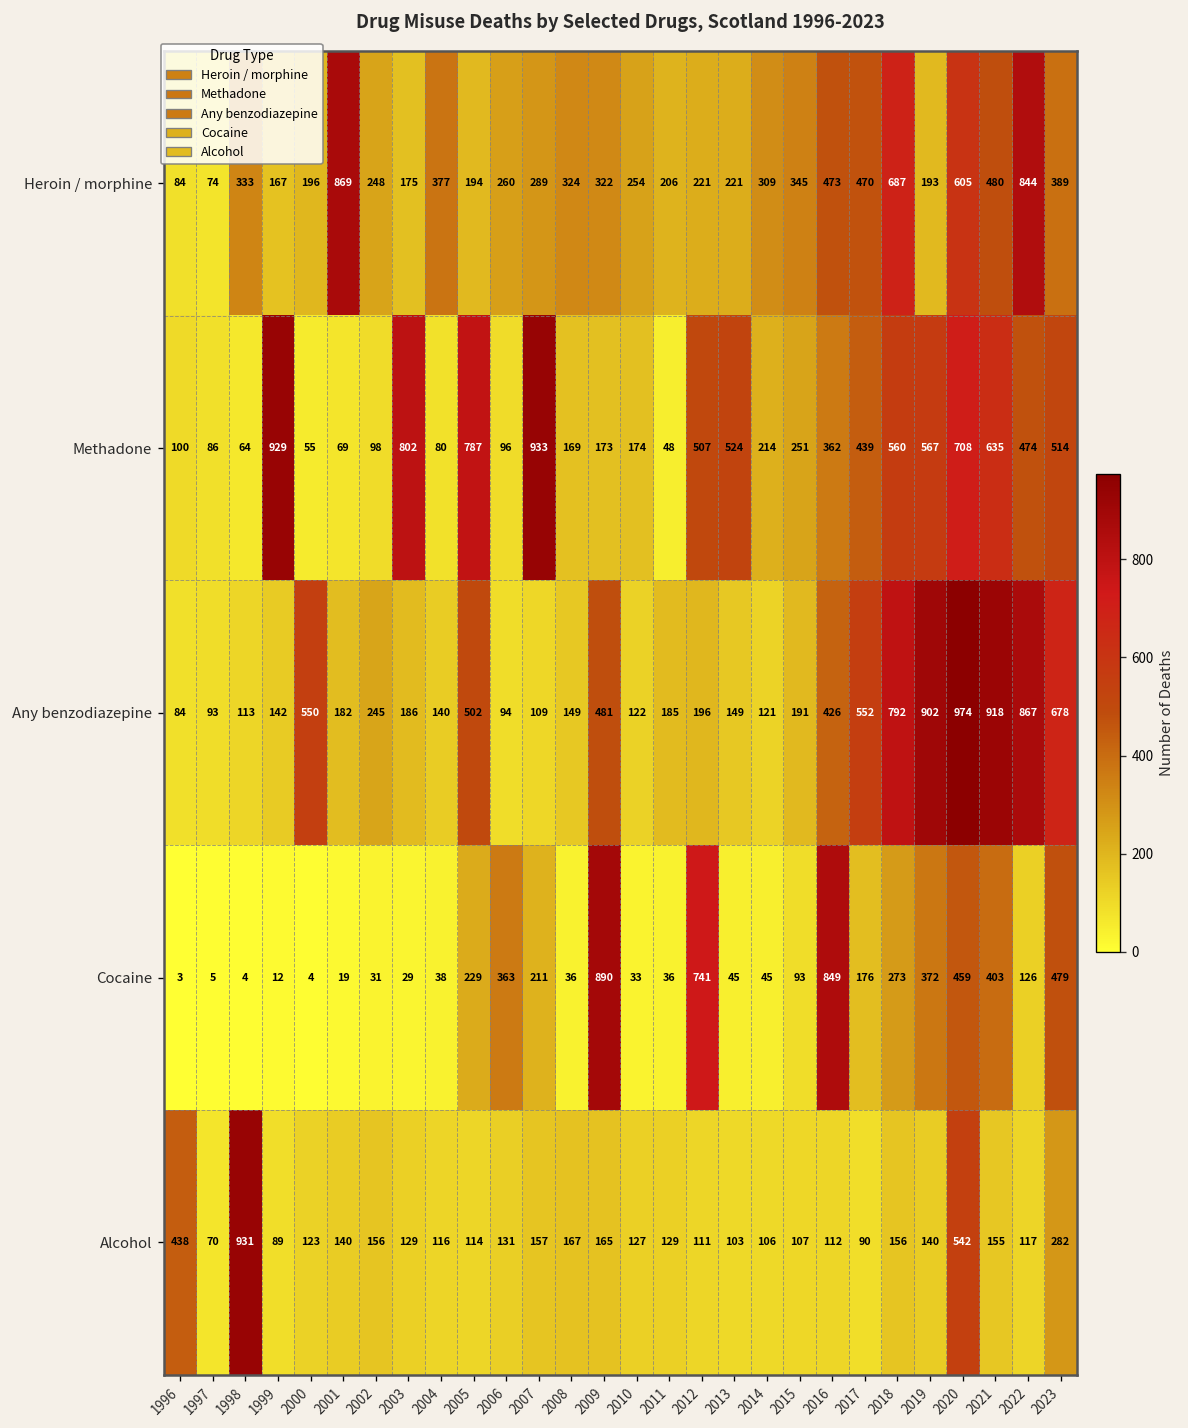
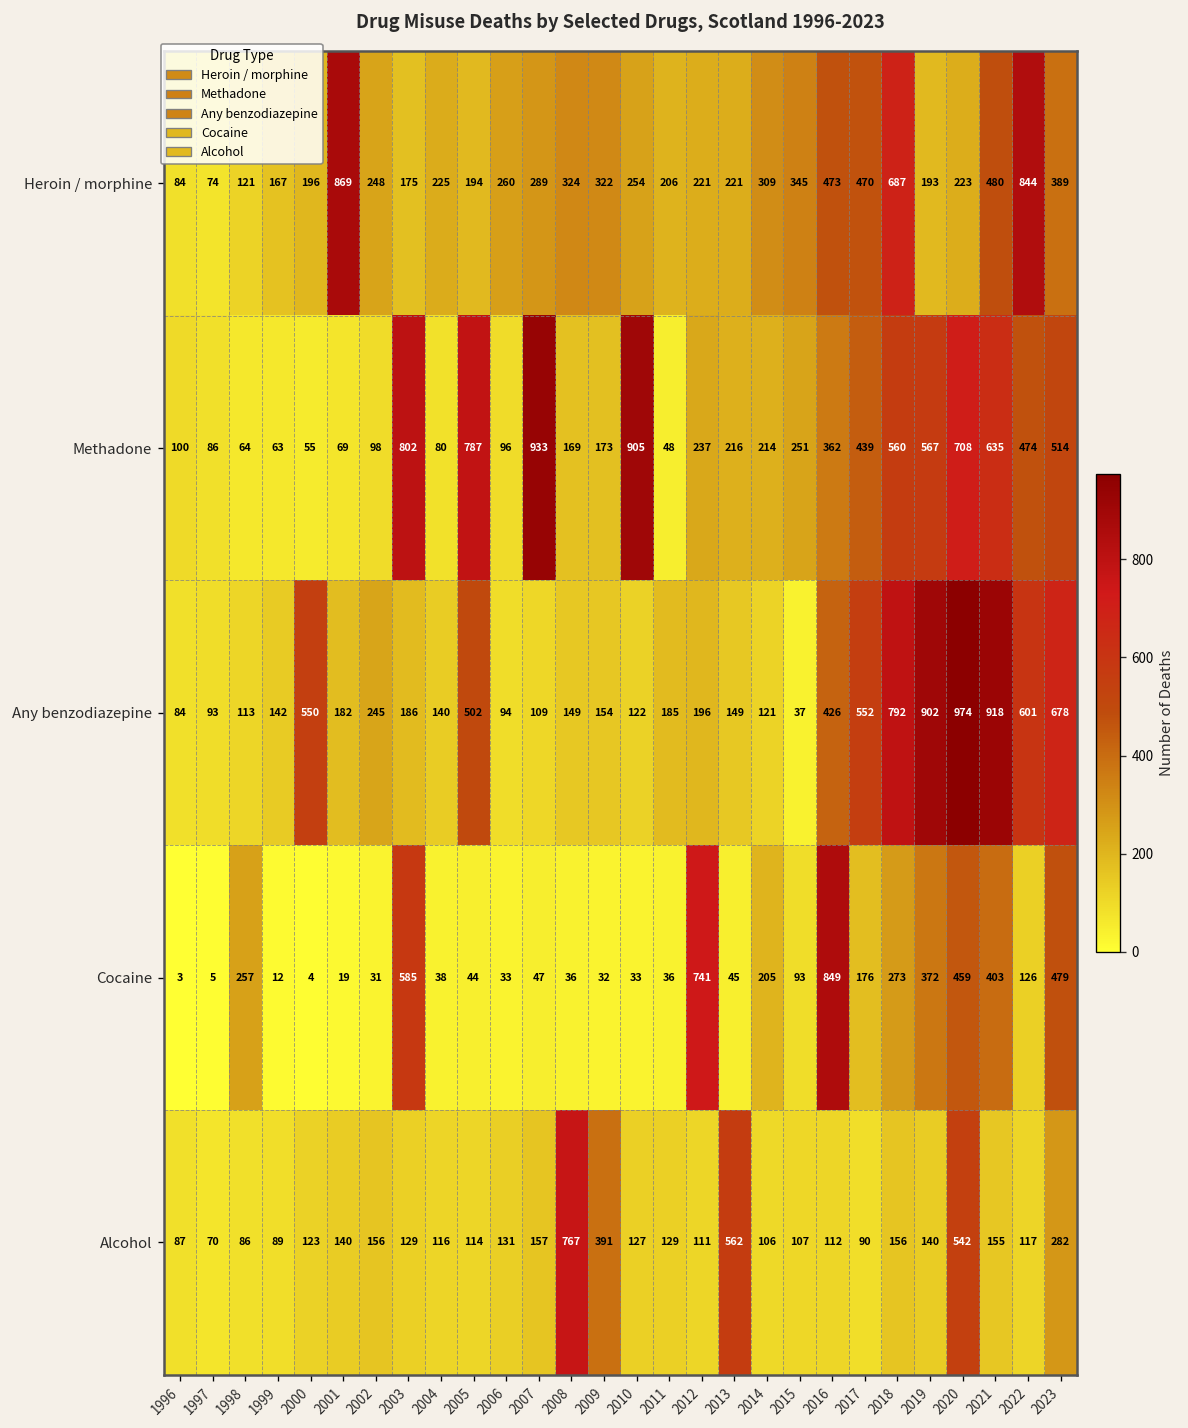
  {
    "Heroin / morphine": {
      "1996": 84,
      "1997": 74,
-     "1998": 333,
+     "1998": 121,
      "1999": 167,
      "2000": 196,
      "2001": 869,
      "2002": 248,
      "2003": 175,
-     "2004": 377,
+     "2004": 225,
      "2005": 194,
      "2006": 260,
      "2007": 289,
      "2008": 324,
      "2009": 322,
      "2010": 254,
      "2011": 206,
      "2012": 221,
      "2013": 221,
      "2014": 309,
      "2015": 345,
      "2016": 473,
      "2017": 470,
      "2018": 687,
      "2019": 193,
-     "2020": 605,
+     "2020": 223,
      "2021": 480,
      "2022": 844,
      "2023": 389
    },
    "Methadone": {
      "1996": 100,
      "1997": 86,
      "1998": 64,
-     "1999": 929,
+     "1999": 63,
      "2000": 55,
      "2001": 69,
      "2002": 98,
      "2003": 802,
      "2004": 80,
      "2005": 787,
      "2006": 96,
      "2007": 933,
      "2008": 169,
      "2009": 173,
-     "2010": 174,
+     "2010": 905,
      "2011": 48,
-     "2012": 507,
-     "2013": 524,
+     "2012": 237,
+     "2013": 216,
      "2014": 214,
      "2015": 251,
      "2016": 362,
      "2017": 439,
      "2018": 560,
      "2019": 567,
      "2020": 708,
      "2021": 635,
      "2022": 474,
      "2023": 514
    },
    "Any benzodiazepine": {
      "1996": 84,
      "1997": 93,
      "1998": 113,
      "1999": 142,
      "2000": 550,
      "2001": 182,
      "2002": 245,
      "2003": 186,
      "2004": 140,
      "2005": 502,
      "2006": 94,
      "2007": 109,
      "2008": 149,
-     "2009": 481,
+     "2009": 154,
      "2010": 122,
      "2011": 185,
      "2012": 196,
      "2013": 149,
      "2014": 121,
-     "2015": 191,
+     "2015": 37,
      "2016": 426,
      "2017": 552,
      "2018": 792,
      "2019": 902,
      "2020": 974,
      "2021": 918,
-     "2022": 867,
+     "2022": 601,
      "2023": 678
    },
    "Cocaine": {
      "1996": 3,
      "1997": 5,
-     "1998": 4,
+     "1998": 257,
      "1999": 12,
      "2000": 4,
      "2001": 19,
      "2002": 31,
-     "2003": 29,
+     "2003": 585,
      "2004": 38,
-     "2005": 229,
-     "2006": 363,
-     "2007": 211,
+     "2005": 44,
+     "2006": 33,
+     "2007": 47,
      "2008": 36,
-     "2009": 890,
+     "2009": 32,
      "2010": 33,
      "2011": 36,
      "2012": 741,
      "2013": 45,
-     "2014": 45,
+     "2014": 205,
      "2015": 93,
      "2016": 849,
      "2017": 176,
      "2018": 273,
      "2019": 372,
      "2020": 459,
      "2021": 403,
      "2022": 126,
      "2023": 479
    },
    "Alcohol": {
-     "1996": 438,
+     "1996": 87,
      "1997": 70,
-     "1998": 931,
+     "1998": 86,
      "1999": 89,
      "2000": 123,
      "2001": 140,
      "2002": 156,
      "2003": 129,
      "2004": 116,
      "2005": 114,
      "2006": 131,
      "2007": 157,
-     "2008": 167,
-     "2009": 165,
+     "2008": 767,
+     "2009": 391,
      "2010": 127,
      "2011": 129,
      "2012": 111,
-     "2013": 103,
+     "2013": 562,
      "2014": 106,
      "2015": 107,
      "2016": 112,
      "2017": 90,
      "2018": 156,
      "2019": 140,
      "2020": 542,
      "2021": 155,
      "2022": 117,
      "2023": 282
    }
  }
